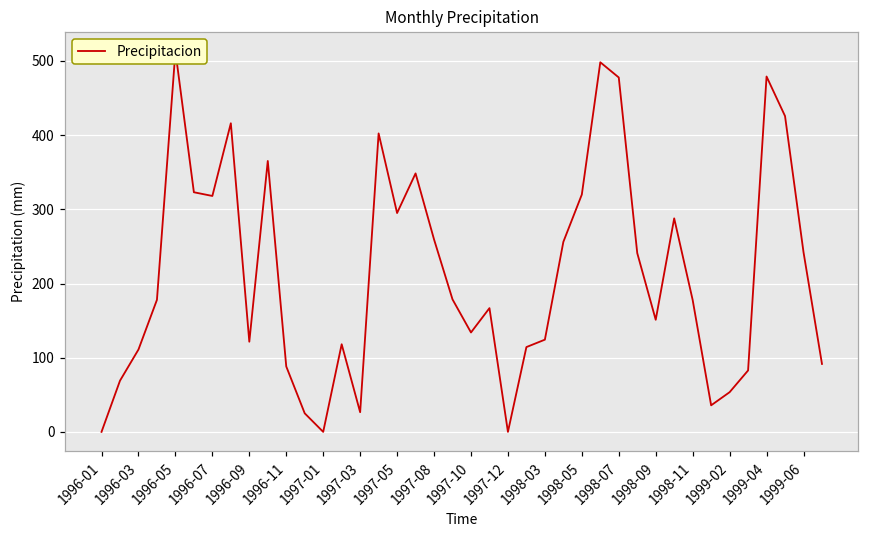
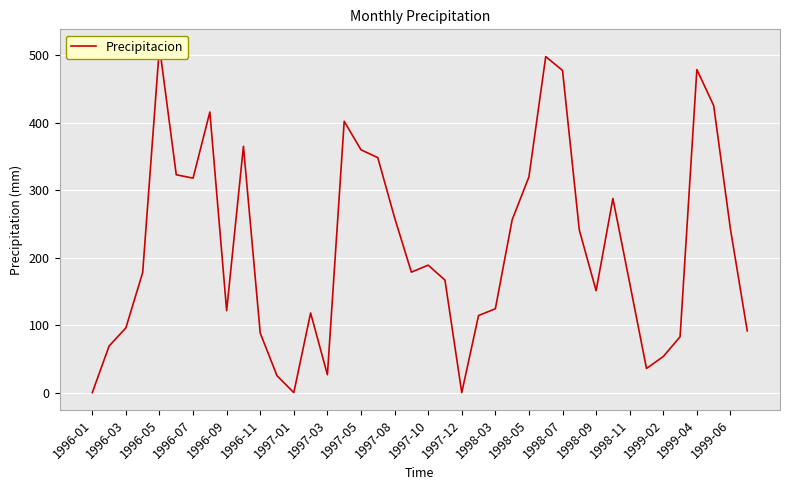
  {
    "1996-01": 0,
-   "1996-03": 110,
+   "1996-03": 100,
    "1996-07": 320,
    "1996-09": 120,
    "1996-11": 90,
    "1997-01": 0,
    "1997-03": 30,
-   "1997-05": 300,
+   "1997-05": 360,
    "1997-08": 260,
-   "1997-10": 130,
+   "1997-10": 190,
    "1997-12": 0,
    "1998-03": 120,
    "1998-05": 320,
    "1998-07": 480,
    "1998-09": 150,
-   "1998-11": 180,
+   "1998-11": 160,
    "1999-02": 50,
    "1999-04": 480,
    "1999-06": 240
  }
